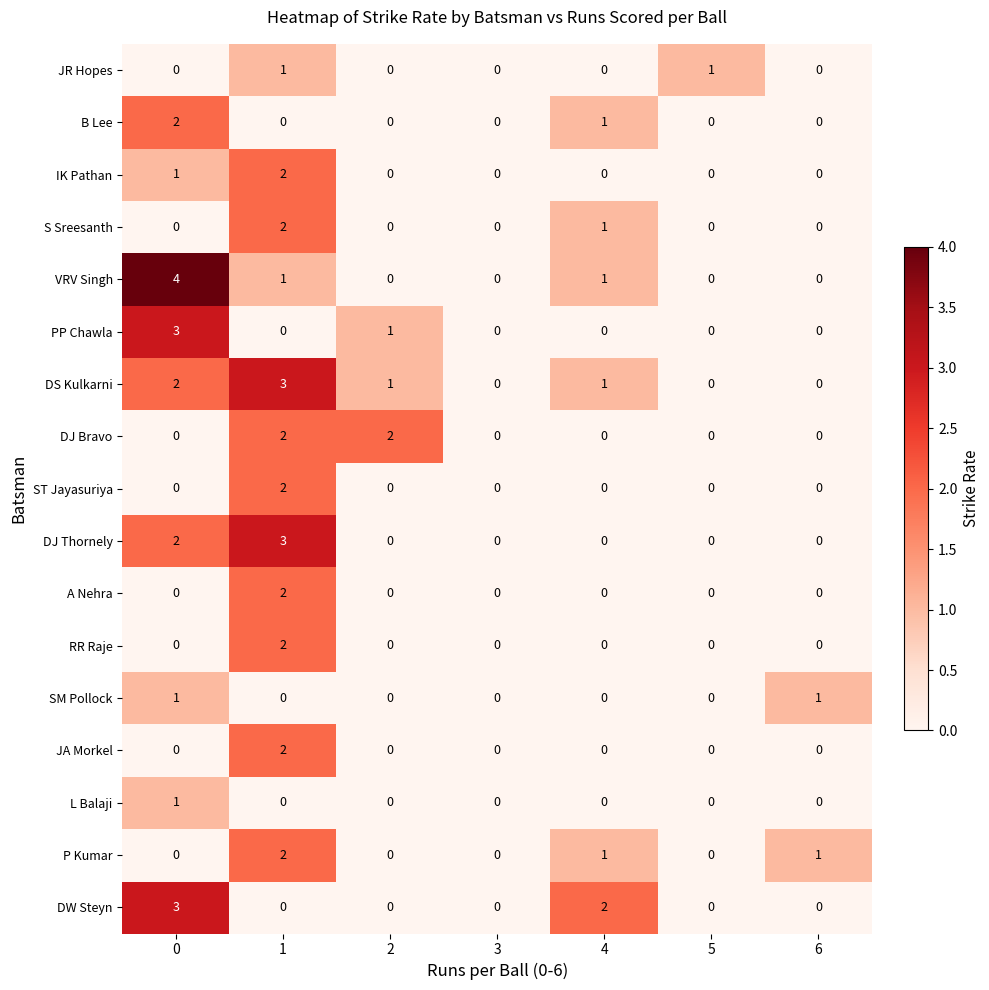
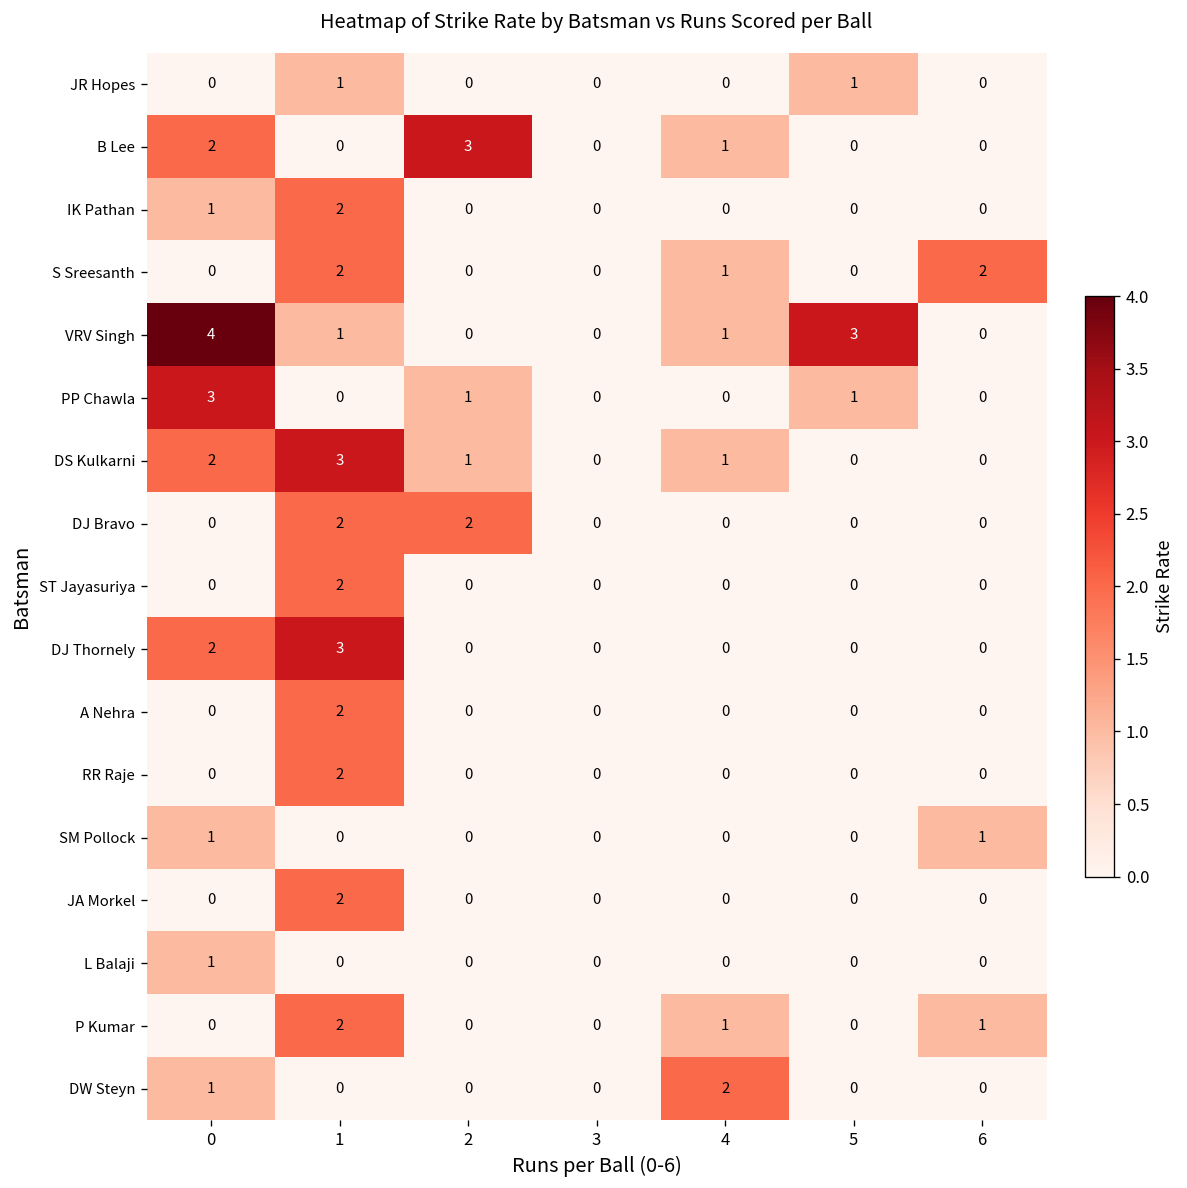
  {
    "JR Hopes": {
      "0": 0,
      "1": 1,
      "2": 0,
      "3": 0,
      "4": 0,
      "5": 1,
      "6": 0
    },
    "B Lee": {
      "0": 2,
      "1": 0,
-     "2": 0,
+     "2": 3,
      "3": 0,
      "4": 1,
      "5": 0,
      "6": 0
    },
    "IK Pathan": {
      "0": 1,
      "1": 2,
      "2": 0,
      "3": 0,
      "4": 0,
      "5": 0,
      "6": 0
    },
    "S Sreesanth": {
      "0": 0,
      "1": 2,
      "2": 0,
      "3": 0,
      "4": 1,
      "5": 0,
-     "6": 0
+     "6": 2
    },
    "VRV Singh": {
      "0": 4,
      "1": 1,
      "2": 0,
      "3": 0,
      "4": 1,
-     "5": 0,
+     "5": 3,
      "6": 0
    },
    "PP Chawla": {
      "0": 3,
      "1": 0,
      "2": 1,
      "3": 0,
      "4": 0,
-     "5": 0,
+     "5": 1,
      "6": 0
    },
    "DS Kulkarni": {
      "0": 2,
      "1": 3,
      "2": 1,
      "3": 0,
      "4": 1,
      "5": 0,
      "6": 0
    },
    "DJ Bravo": {
      "0": 0,
      "1": 2,
      "2": 2,
      "3": 0,
      "4": 0,
      "5": 0,
      "6": 0
    },
    "ST Jayasuriya": {
      "0": 0,
      "1": 2,
      "2": 0,
      "3": 0,
      "4": 0,
      "5": 0,
      "6": 0
    },
    "DJ Thornely": {
      "0": 2,
      "1": 3,
      "2": 0,
      "3": 0,
      "4": 0,
      "5": 0,
      "6": 0
    },
    "A Nehra": {
      "0": 0,
      "1": 2,
      "2": 0,
      "3": 0,
      "4": 0,
      "5": 0,
      "6": 0
    },
    "RR Raje": {
      "0": 0,
      "1": 2,
      "2": 0,
      "3": 0,
      "4": 0,
      "5": 0,
      "6": 0
    },
    "SM Pollock": {
      "0": 1,
      "1": 0,
      "2": 0,
      "3": 0,
      "4": 0,
      "5": 0,
      "6": 1
    },
    "JA Morkel": {
      "0": 0,
      "1": 2,
      "2": 0,
      "3": 0,
      "4": 0,
      "5": 0,
      "6": 0
    },
    "L Balaji": {
      "0": 1,
      "1": 0,
      "2": 0,
      "3": 0,
      "4": 0,
      "5": 0,
      "6": 0
    },
    "P Kumar": {
      "0": 0,
      "1": 2,
      "2": 0,
      "3": 0,
      "4": 1,
      "5": 0,
      "6": 1
    },
    "DW Steyn": {
-     "0": 3,
+     "0": 1,
      "1": 0,
      "2": 0,
      "3": 0,
      "4": 2,
      "5": 0,
      "6": 0
    }
  }
